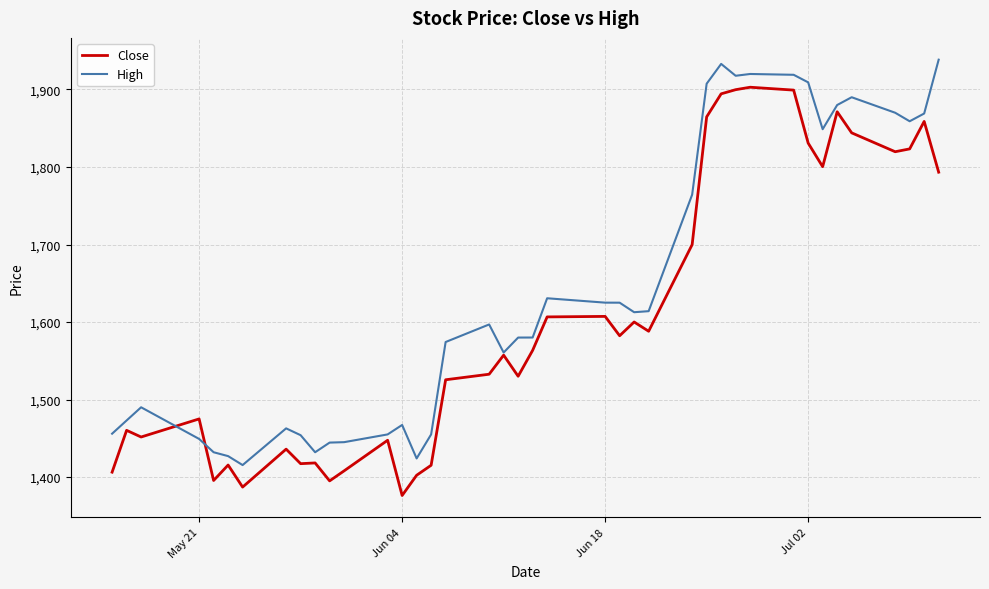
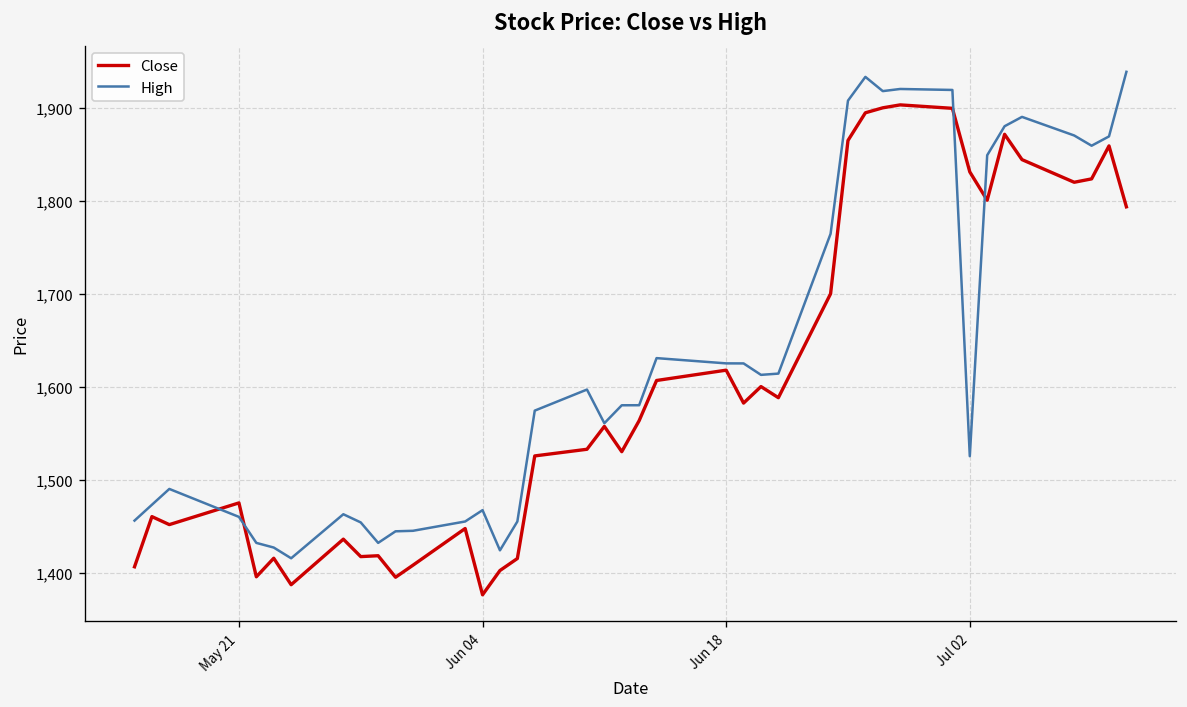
  {
    "Close": {
      "May 21": "1,470",
      "Jun 04": "1,380",
-     "Jun 18": "1,610",
+     "Jun 18": "1,620",
      "Jul 02": "1,830"
    },
    "High": {
-     "May 21": "1,450",
+     "May 21": "1,460",
      "Jun 04": "1,470",
      "Jun 18": "1,630",
-     "Jul 02": "1,910"
+     "Jul 02": "1,530"
    }
  }
